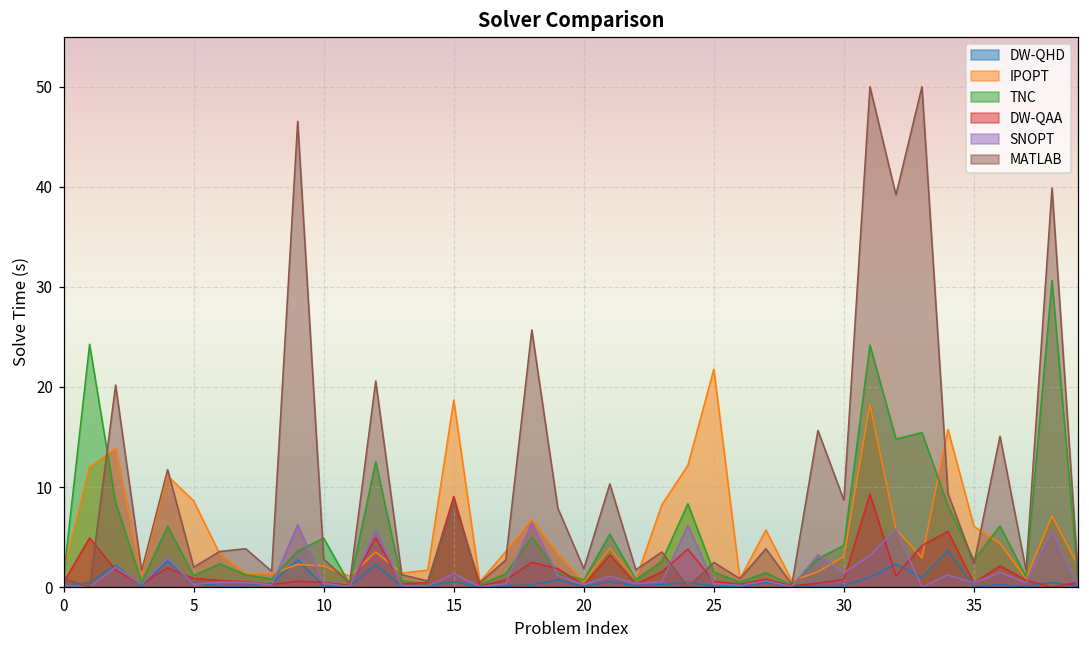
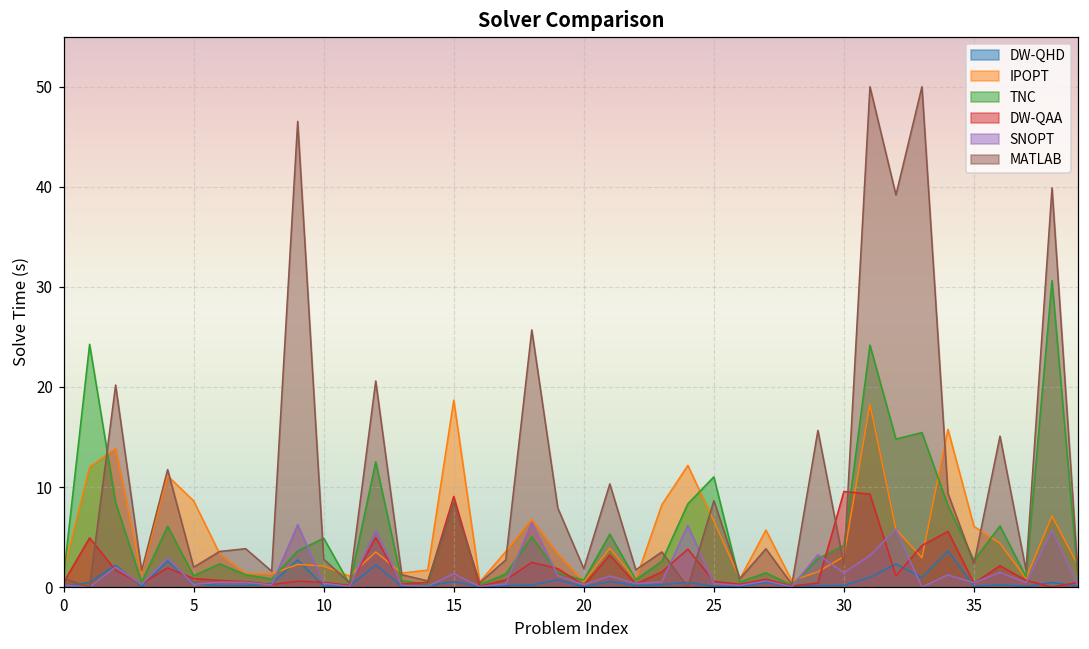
  {
    "DW-QHD": {
      "15": 1,
      "25": 0,
      "30": 0,
      "35": 0
    },
    "IPOPT": {
      "0": 2,
      "5": 9,
      "10": 2,
      "15": 19,
-     "25": 22,
+     "25": 7,
      "30": 3,
      "35": 6
    },
    "TNC": {
      "10": 5,
-     "25": 1,
+     "25": 11,
      "30": 4,
      "35": 3
    },
    "DW-QAA": {
      "15": 9,
-     "30": 1
+     "30": 10
    },
    "SNOPT": {
      "15": 1,
      "30": 1
    },
    "MATLAB": {
      "5": 2,
      "10": 3,
      "20": 2,
-     "25": 2,
-     "30": 9,
+     "25": 9,
+     "30": 2,
      "35": 2
    }
  }
